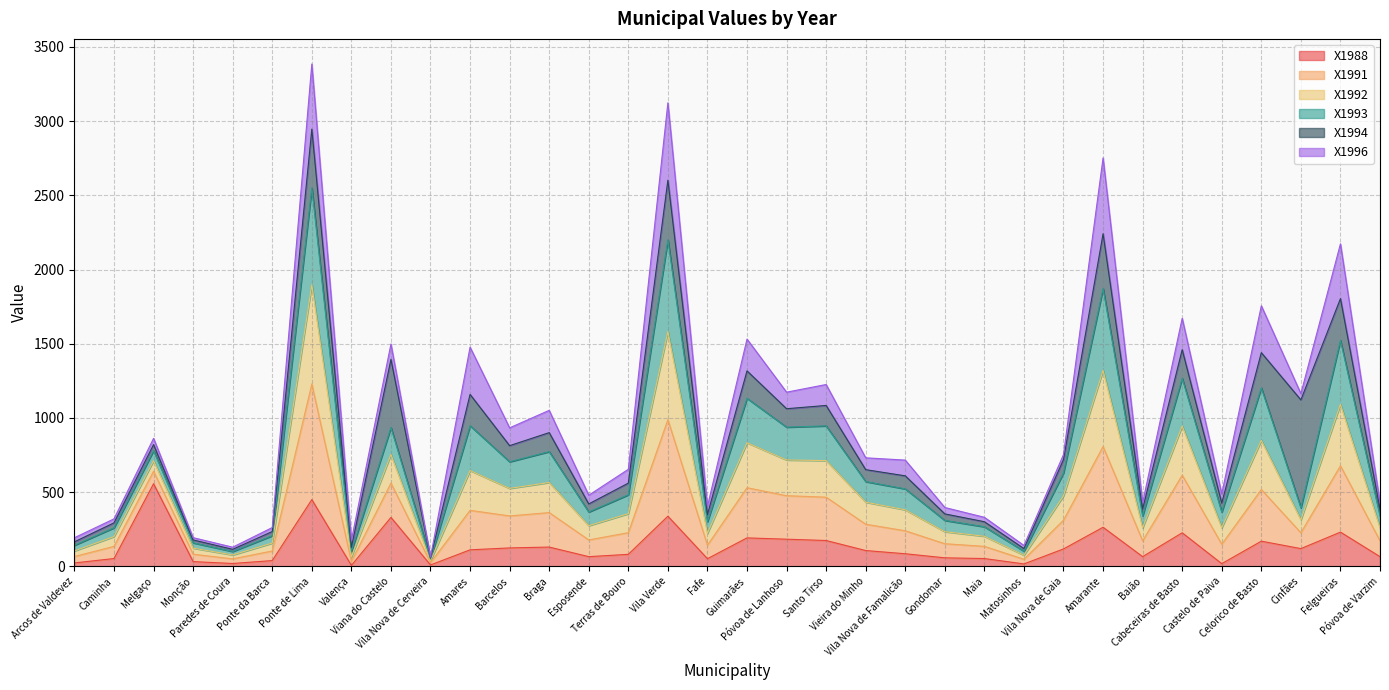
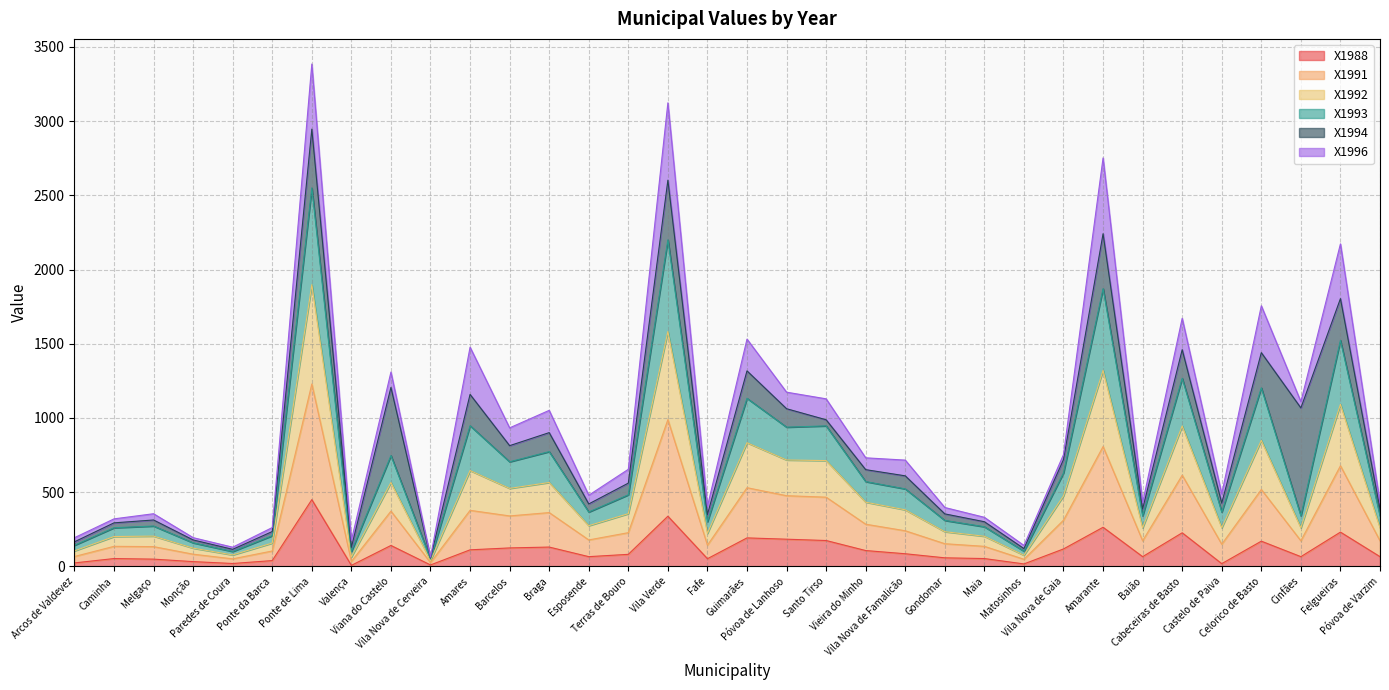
  {
    "X1988": {
      "Arcos de Valdevez": 20,
      "Caminha": 50,
-     "Melgaço": 560,
+     "Melgaço": 50,
      "Monção": 30,
      "Paredes de Coura": 20,
      "Ponte da Barca": 40,
      "Ponte de Lima": 450,
      "Valença": 10,
-     "Viana do Castelo": 330,
+     "Viana do Castelo": 140,
      "Amares": 110,
      "Barcelos": 120,
      "Braga": 130,
      "Esposende": 70,
      "Terras de Bouro": 80,
      "Vila Verde": 340,
      "Fafe": 50,
      "Guimarães": 190,
      "Póvoa de Lanhoso": 180,
      "Santo Tirso": 170,
      "Vieira do Minho": 110,
      "Vila Nova de Famalicão": 90,
      "Gondomar": 60,
      "Maia": 50,
      "Matosinhos": 20,
      "Vila Nova de Gaia": 120,
      "Amarante": 260,
      "Baião": 70,
      "Cabeceiras de Basto": 230,
      "Castelo de Paiva": 20,
      "Celorico de Basto": 170,
-     "Cinfães": 120,
+     "Cinfães": 70,
      "Felgueiras": 230,
      "Póvoa de Varzim": 70
    },
    "X1993": {
      "Arcos de Valdevez": 40,
      "Caminha": 60,
      "Melgaço": 70,
      "Monção": 40,
      "Ponte da Barca": 50,
      "Ponte de Lima": 650,
      "Valença": 40,
      "Viana do Castelo": 180,
      "Amares": 300,
      "Barcelos": 180,
      "Braga": 210,
      "Esposende": 90,
      "Terras de Bouro": 130,
      "Vila Verde": 620,
      "Fafe": 80,
      "Guimarães": 300,
      "Póvoa de Lanhoso": 220,
      "Santo Tirso": 230,
      "Vieira do Minho": 140,
      "Vila Nova de Famalicão": 140,
      "Gondomar": 80,
      "Maia": 60,
      "Matosinhos": 30,
      "Vila Nova de Gaia": 150,
      "Amarante": 550,
      "Baião": 80,
      "Cabeceiras de Basto": 320,
      "Castelo de Paiva": 110,
      "Celorico de Basto": 350,
      "Cinfães": 80,
      "Felgueiras": 430,
      "Póvoa de Varzim": 80
    },
    "X1994": {
      "Arcos de Valdevez": 20,
      "Caminha": 30,
      "Melgaço": 40,
      "Ponte da Barca": 30,
      "Ponte de Lima": 400,
      "Valença": 30,
      "Viana do Castelo": 460,
      "Amares": 210,
      "Barcelos": 110,
      "Braga": 130,
      "Esposende": 50,
      "Terras de Bouro": 80,
      "Vila Verde": 400,
      "Fafe": 50,
      "Guimarães": 190,
      "Póvoa de Lanhoso": 120,
-     "Santo Tirso": 140,
+     "Santo Tirso": 40,
      "Vieira do Minho": 80,
      "Vila Nova de Famalicão": 90,
      "Gondomar": 40,
      "Maia": 30,
      "Matosinhos": 20,
      "Vila Nova de Gaia": 90,
      "Amarante": 370,
      "Baião": 50,
      "Cabeceiras de Basto": 190,
      "Castelo de Paiva": 60,
      "Celorico de Basto": 240,
      "Cinfães": 730,
      "Felgueiras": 280,
      "Póvoa de Varzim": 50
    },
    "X1996": {
      "Arcos de Valdevez": 30,
      "Caminha": 30,
      "Melgaço": 40,
      "Ponte da Barca": 30,
      "Ponte de Lima": 440,
      "Valença": 50,
      "Viana do Castelo": 100,
      "Amares": 320,
      "Barcelos": 120,
      "Braga": 150,
      "Esposende": 60,
      "Terras de Bouro": 90,
      "Vila Verde": 520,
      "Fafe": 50,
      "Guimarães": 210,
      "Póvoa de Lanhoso": 110,
      "Santo Tirso": 140,
      "Vieira do Minho": 80,
      "Vila Nova de Famalicão": 110,
      "Gondomar": 40,
      "Maia": 30,
      "Matosinhos": 20,
      "Vila Nova de Gaia": 30,
      "Amarante": 510,
      "Baião": 40,
      "Cabeceiras de Basto": 210,
      "Castelo de Paiva": 60,
      "Celorico de Basto": 320,
      "Cinfães": 40,
      "Felgueiras": 370,
      "Póvoa de Varzim": 40
    }
  }
